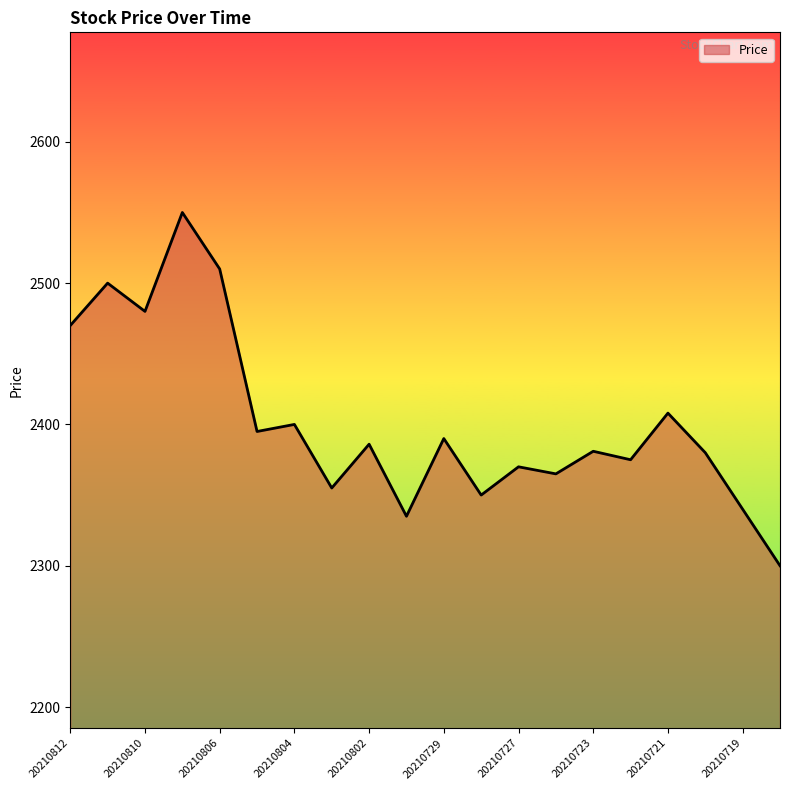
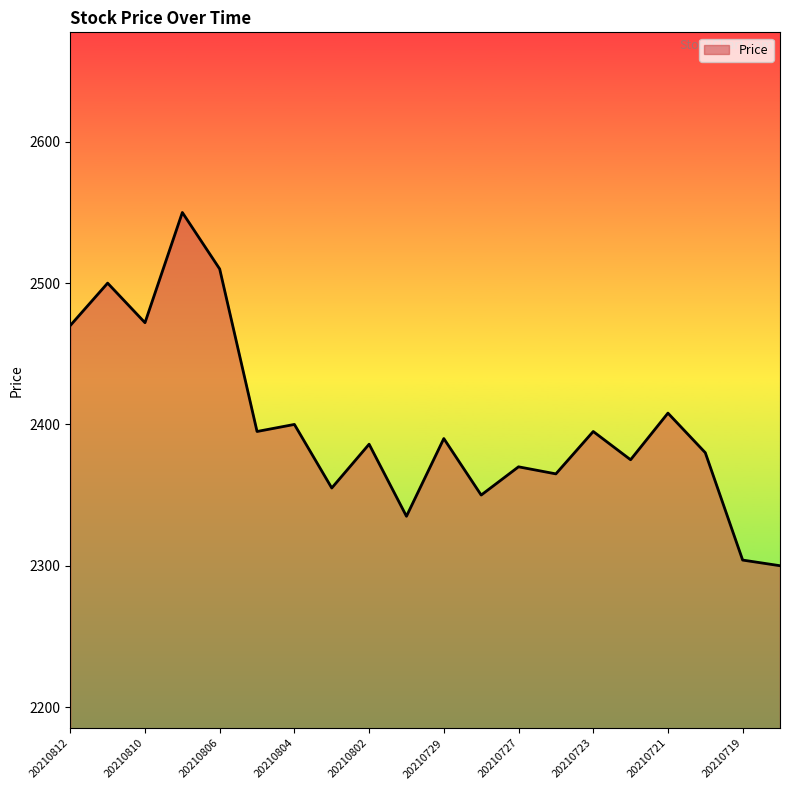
  {
    "20210812": 2470,
-   "20210810": 2480,
+   "20210810": 2472,
    "20210806": 2510,
    "20210804": 2400,
    "20210802": 2386,
    "20210729": 2390,
    "20210727": 2370,
-   "20210723": 2381,
+   "20210723": 2395,
    "20210721": 2408,
-   "20210719": 2340
+   "20210719": 2304
  }
